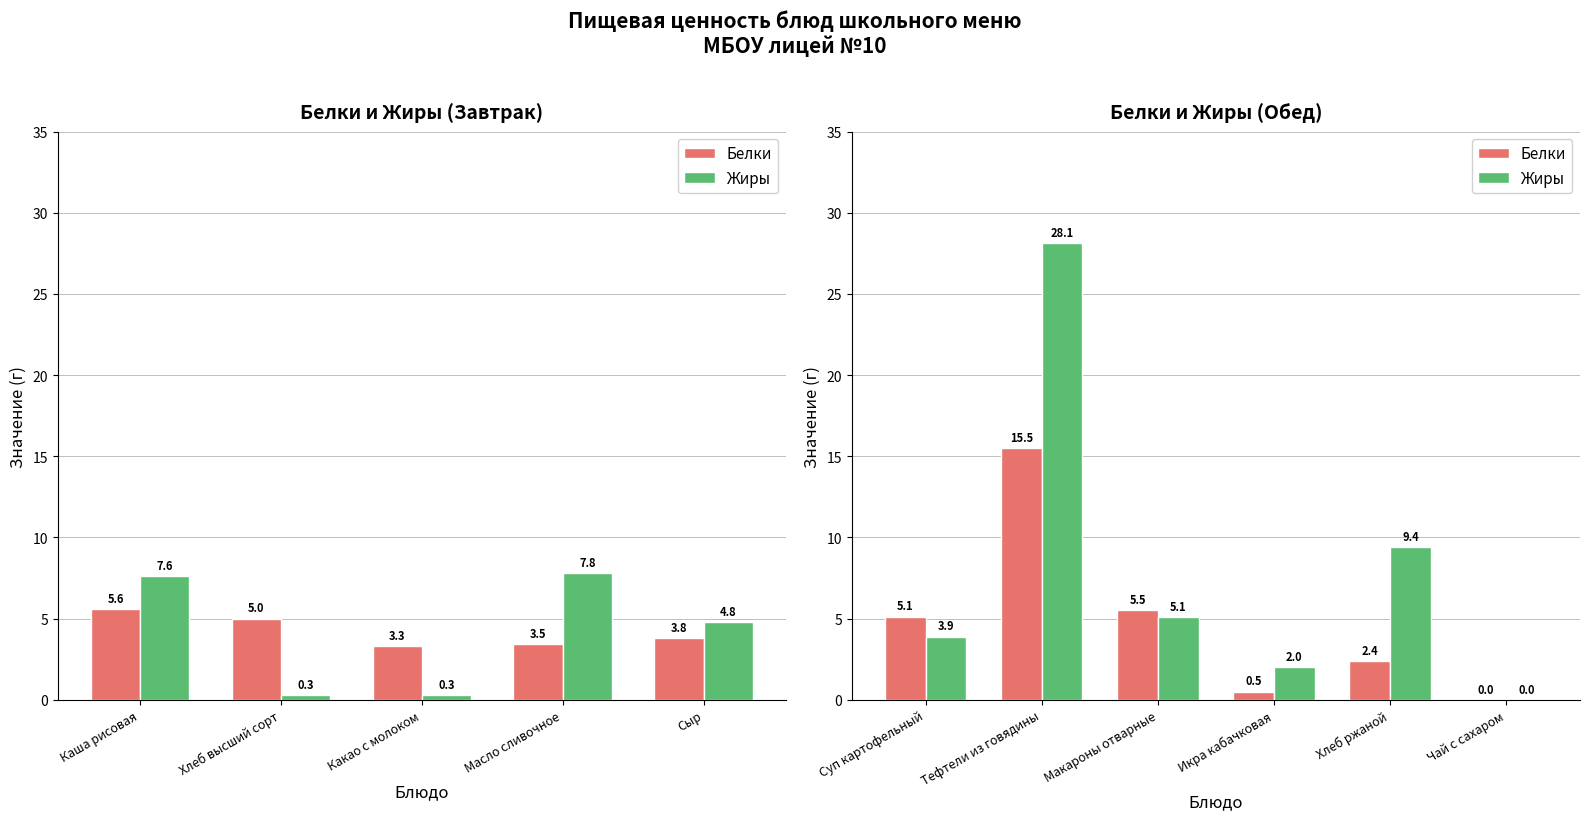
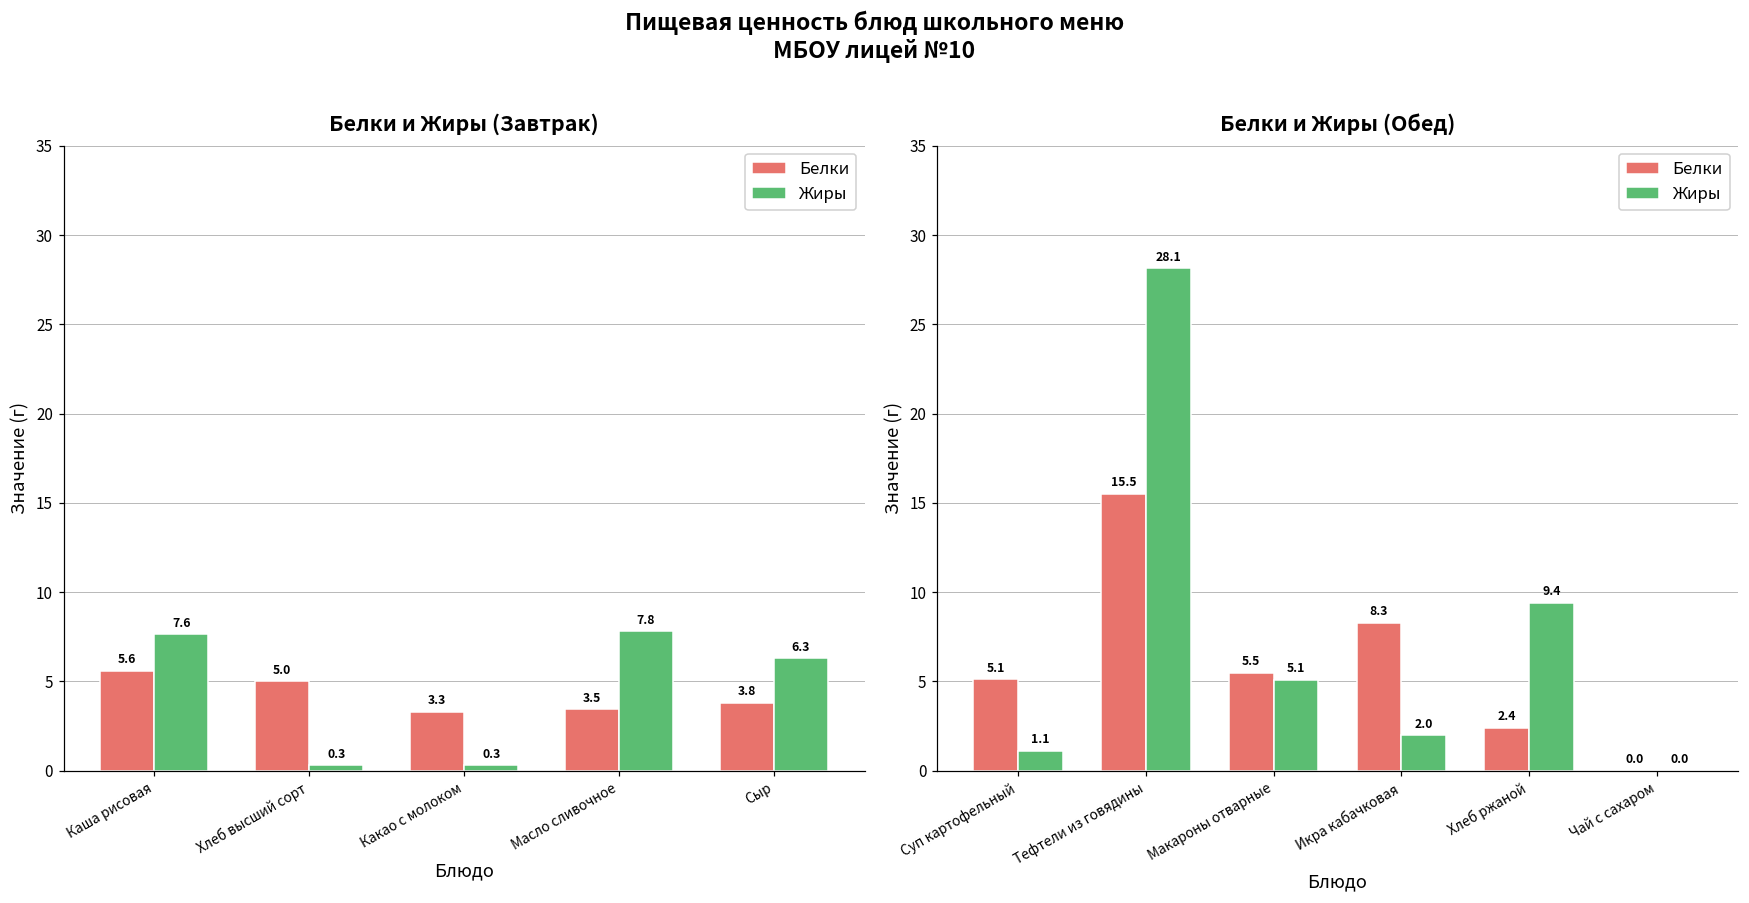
  {
    "Белки и Жиры (Завтрак)": {
      "Белки": {
        "Каша рисовая": 5.6,
        "Хлеб высший сорт": 5.0,
        "Какао с молоком": 3.3,
        "Масло сливочное": 3.5,
        "Сыр": 3.8
      },
      "Жиры": {
        "Каша рисовая": 7.6,
        "Хлеб высший сорт": 0.3,
        "Какао с молоком": 0.3,
        "Масло сливочное": 7.8,
-       "Сыр": 4.8
+       "Сыр": 6.3
      }
    },
    "Белки и Жиры (Обед)": {
      "Белки": {
        "Суп картофельный": 5.1,
        "Тефтели из говядины": 15.5,
        "Макароны отварные": 5.5,
-       "Икра кабачковая": 0.5,
+       "Икра кабачковая": 8.3,
        "Хлеб ржаной": 2.4,
        "Чай с сахаром": 0.0
      },
      "Жиры": {
-       "Суп картофельный": 3.9,
+       "Суп картофельный": 1.1,
        "Тефтели из говядины": 28.1,
        "Макароны отварные": 5.1,
        "Икра кабачковая": 2.0,
        "Хлеб ржаной": 9.4,
        "Чай с сахаром": 0.0
      }
    }
  }
